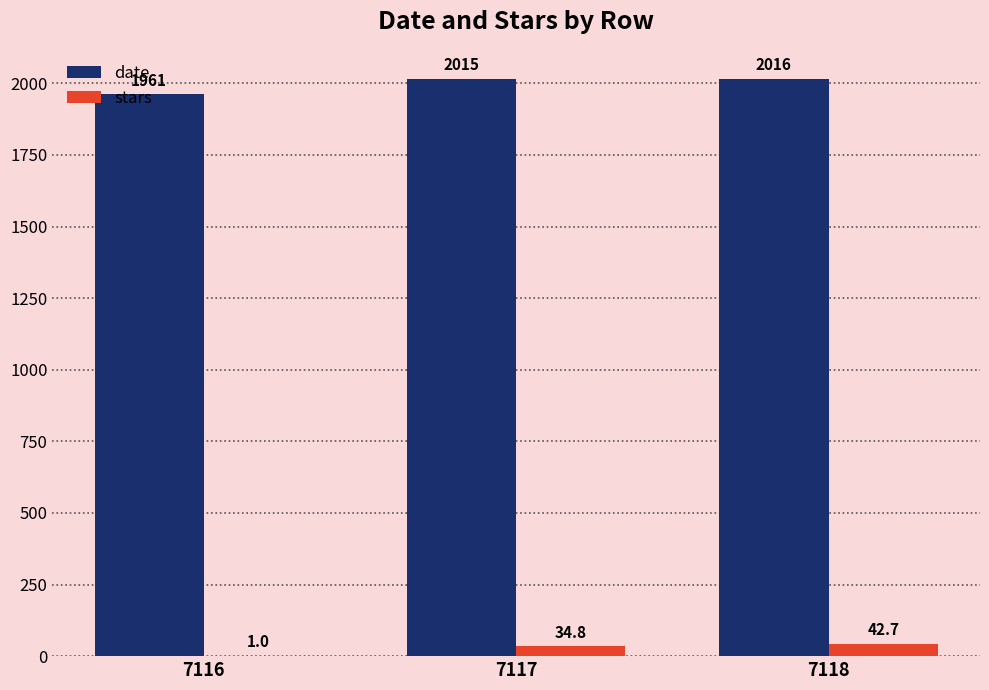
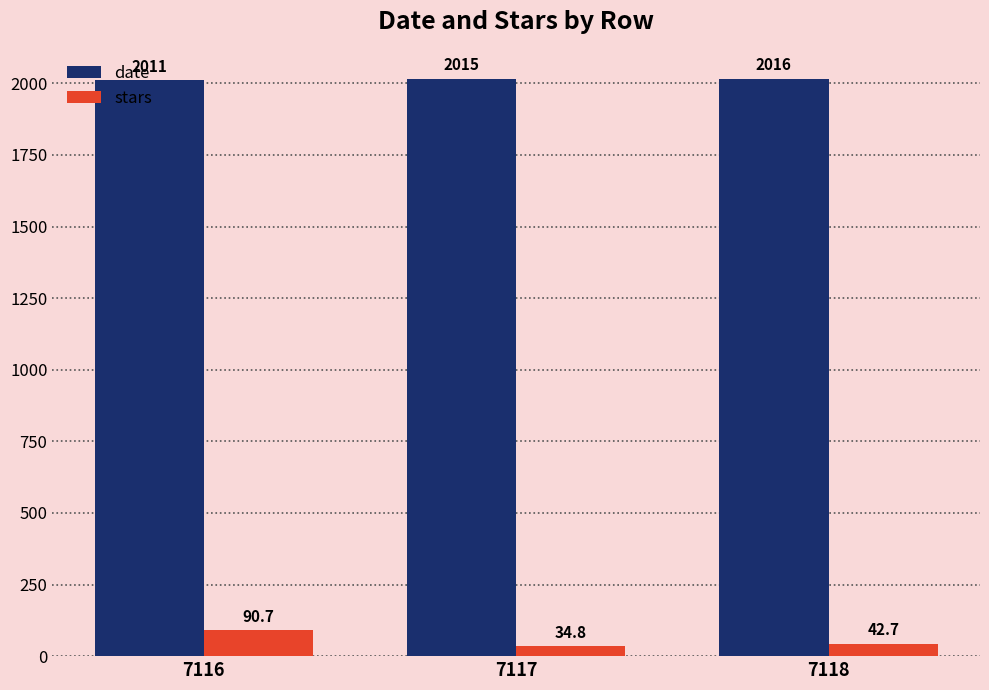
  {
    "date": {
-     "7116": 1961,
+     "7116": 2011,
      "7117": 2015,
      "7118": 2016
    },
    "stars": {
-     "7116": 1.0,
+     "7116": 90.7,
      "7117": 34.8,
      "7118": 42.7
    }
  }
